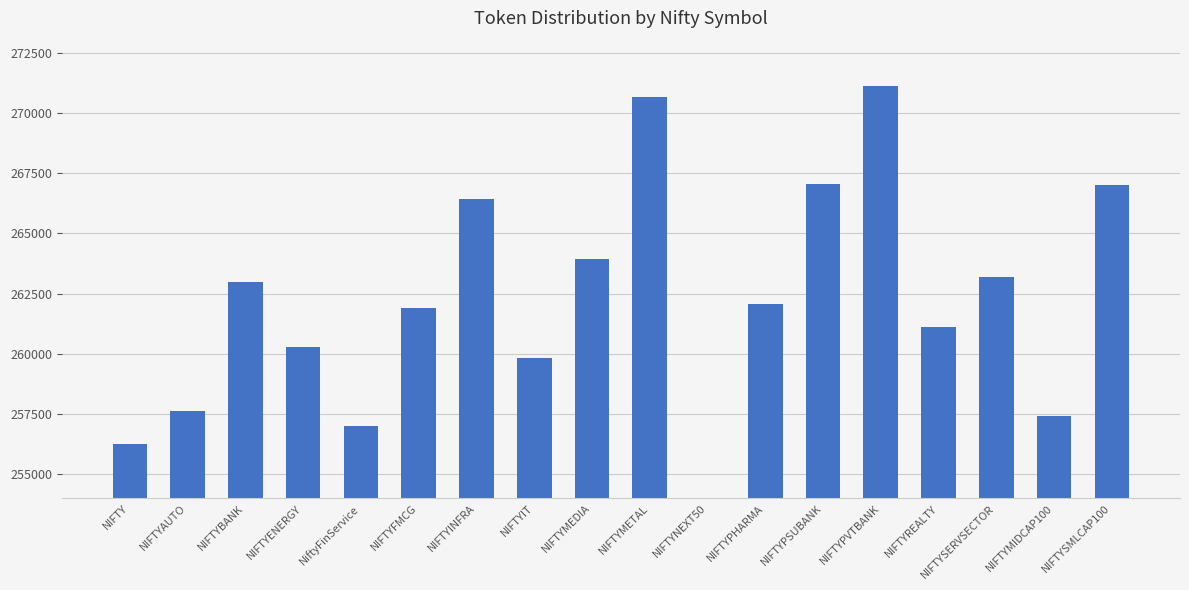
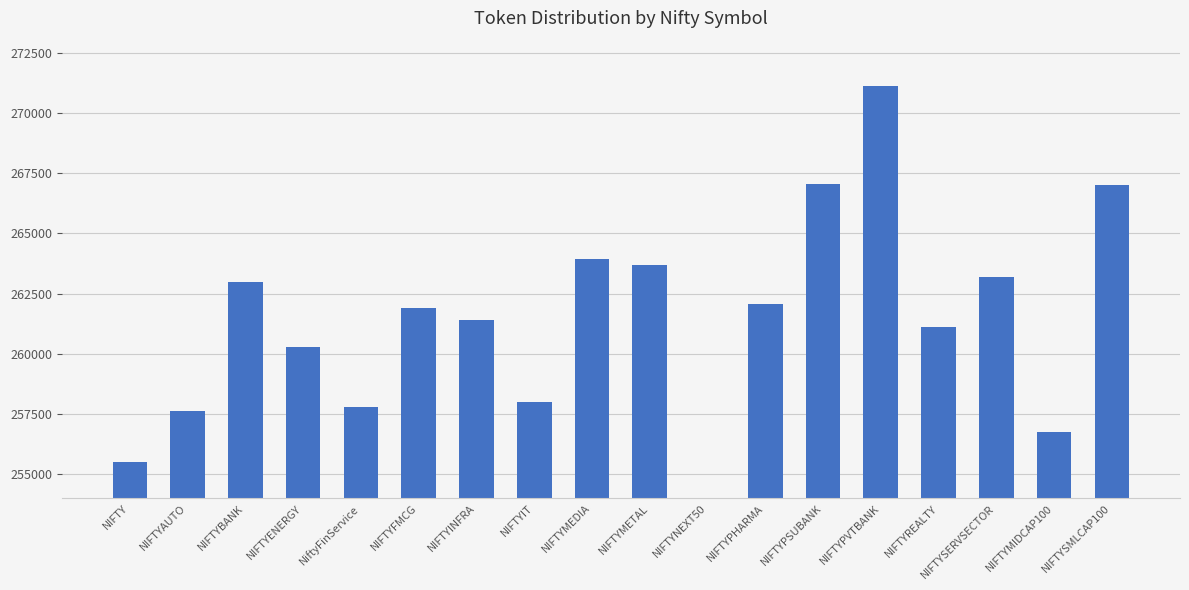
  {
-   "NIFTY": 256300,
+   "NIFTY": 255500,
    "NIFTYAUTO": 257600,
    "NIFTYBANK": 263000,
    "NIFTYENERGY": 260300,
-   "NiftyFinService": 257000,
+   "NiftyFinService": 257800,
    "NIFTYFMCG": 261900,
-   "NIFTYINFRA": 266400,
-   "NIFTYIT": 259800,
+   "NIFTYINFRA": 261400,
+   "NIFTYIT": 258000,
    "NIFTYMEDIA": 263900,
-   "NIFTYMETAL": 270700,
+   "NIFTYMETAL": 263700,
    "NIFTYPHARMA": 262100,
    "NIFTYPSUBANK": 267000,
    "NIFTYPVTBANK": 271100,
    "NIFTYREALTY": 261100,
    "NIFTYSERVSECTOR": 263200,
-   "NIFTYMIDCAP100": 257400,
+   "NIFTYMIDCAP100": 256800,
    "NIFTYSMLCAP100": 267000
  }
